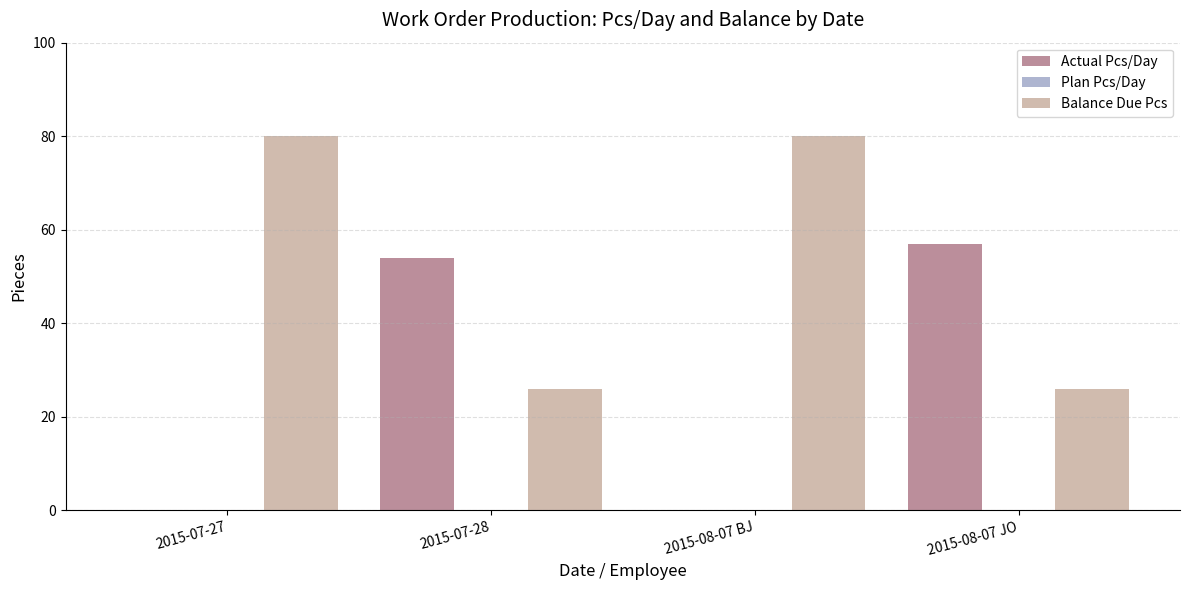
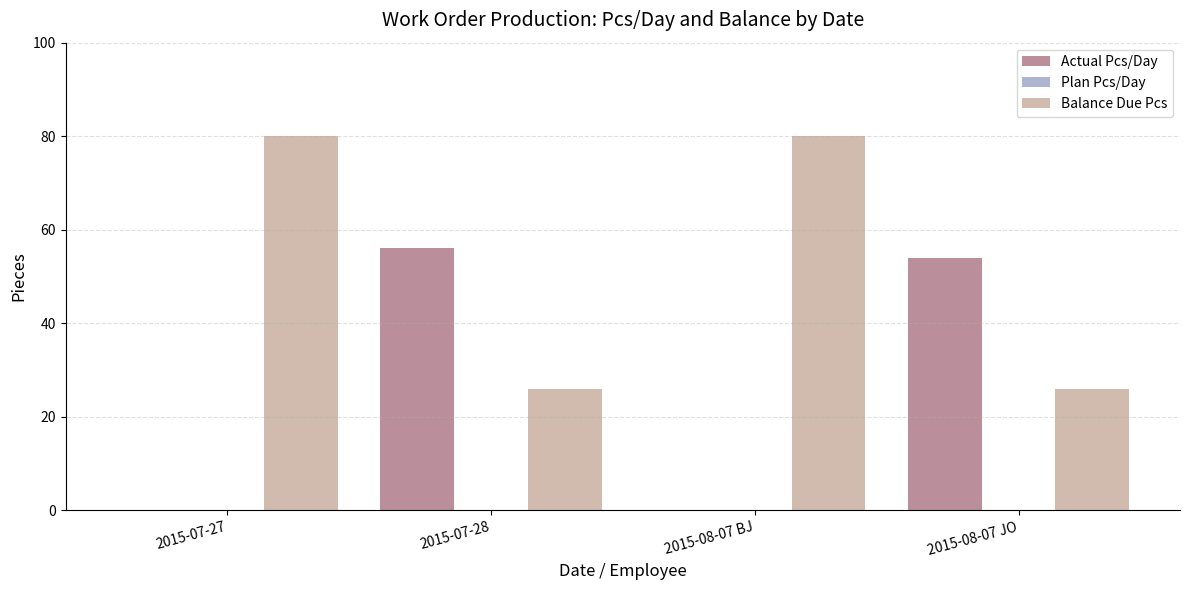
  {
    "Actual Pcs/Day": {
      "2015-07-27": 0,
-     "2015-07-28": 54,
+     "2015-07-28": 56,
      "2015-08-07 BJ": 0,
-     "2015-08-07 JO": 57
+     "2015-08-07 JO": 54
    }
  }
